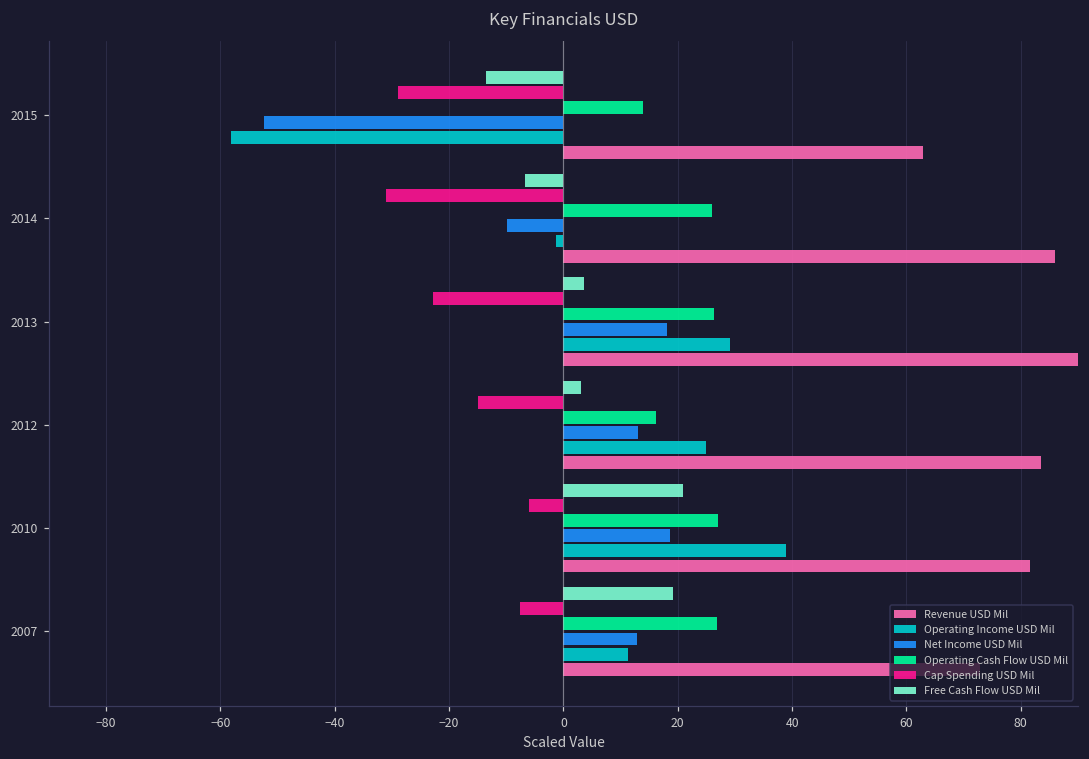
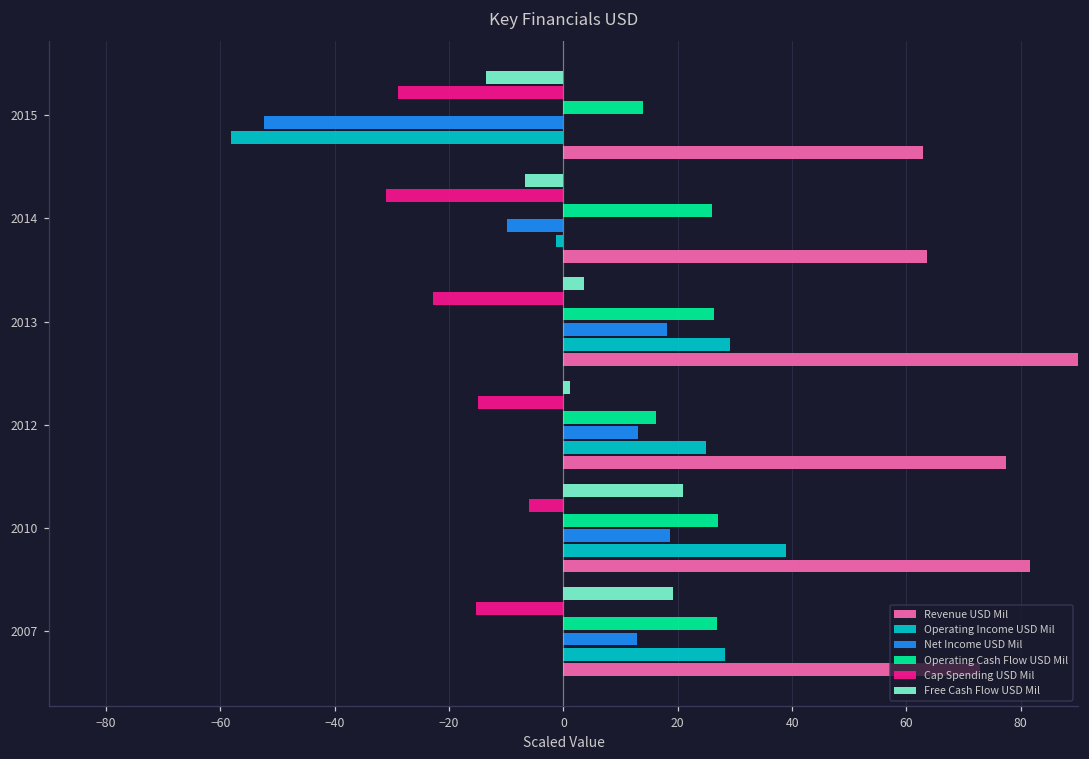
  {
    "Revenue USD Mil": {
      "2015": 63,
-     "2014": 86,
+     "2014": 64,
      "2013": 90,
-     "2012": 84,
+     "2012": 77,
      "2010": 82
    },
    "Operating Income USD Mil": {
      "2015": -58,
      "2014": -1,
      "2013": 29,
      "2012": 25,
      "2010": 39,
-     "2007": 11
+     "2007": 28
    },
    "Net Income USD Mil": {
      "2015": -52,
      "2014": -10,
      "2013": 18,
      "2012": 13,
      "2010": 19,
      "2007": 13
    },
    "Operating Cash Flow USD Mil": {
      "2015": 14,
      "2014": 26,
      "2013": 26,
      "2012": 16,
      "2010": 27,
      "2007": 27
    },
    "Cap Spending USD Mil": {
      "2015": -29,
      "2014": -31,
      "2013": -23,
      "2012": -15,
      "2010": -6,
-     "2007": -8
+     "2007": -15
    },
    "Free Cash Flow USD Mil": {
      "2015": -13,
      "2014": -7,
      "2013": 4,
-     "2012": 3,
+     "2012": 1,
      "2010": 21,
      "2007": 19
    }
  }
